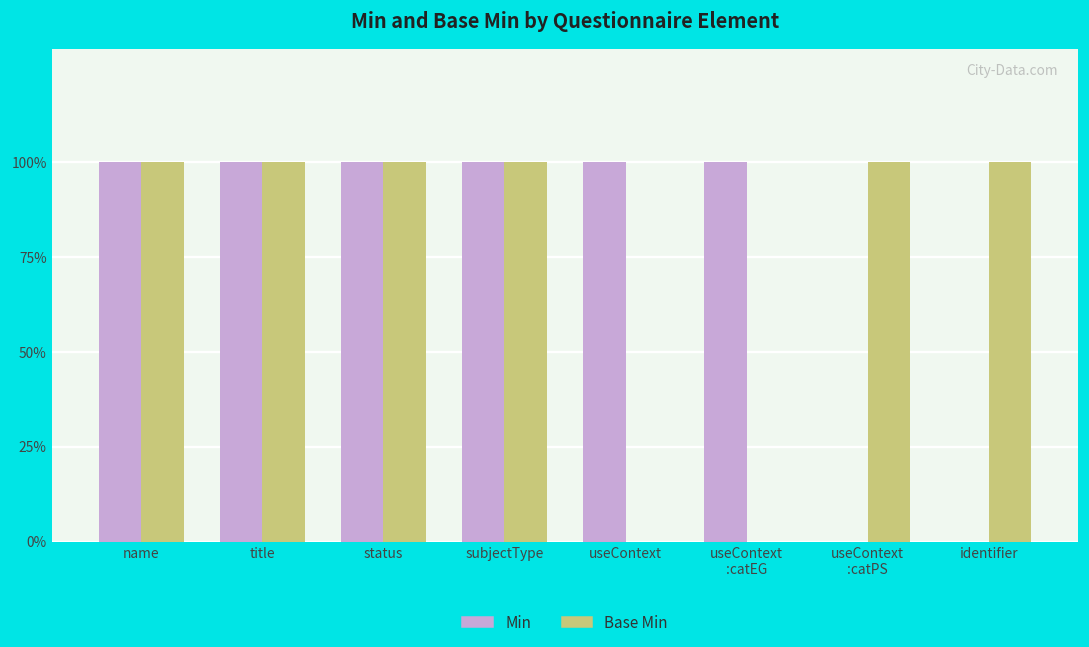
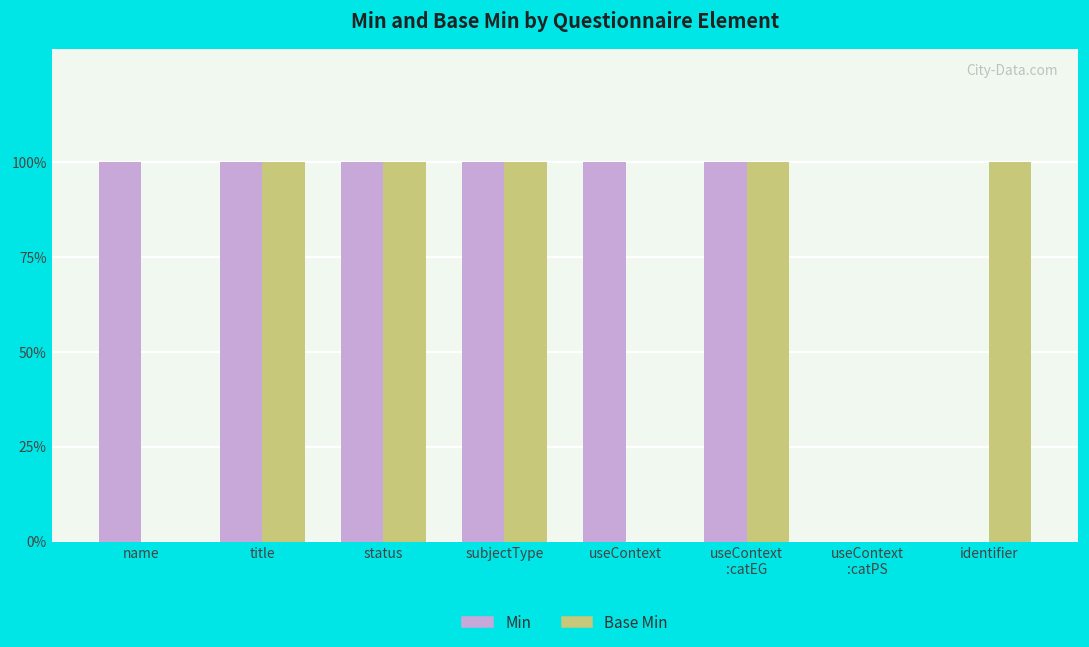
  {
    "Min": {
      "name": "100%",
      "title": "100%",
      "status": "100%",
      "subjectType": "100%",
      "useContext": "100%",
      "useContext :catEG": "100%",
      "useContext :catPS": "0%",
      "identifier": "0%"
    },
    "Base Min": {
-     "name": "100%",
+     "name": "0%",
      "title": "100%",
      "status": "100%",
      "subjectType": "100%",
      "useContext": "0%",
-     "useContext :catEG": "0%",
-     "useContext :catPS": "100%",
+     "useContext :catEG": "100%",
+     "useContext :catPS": "0%",
      "identifier": "100%"
    }
  }
